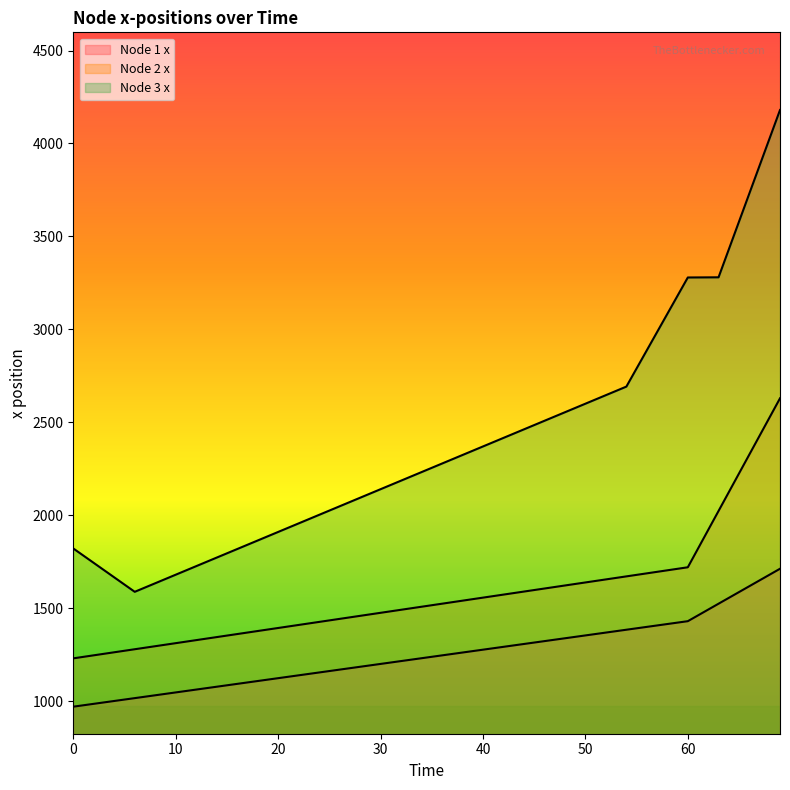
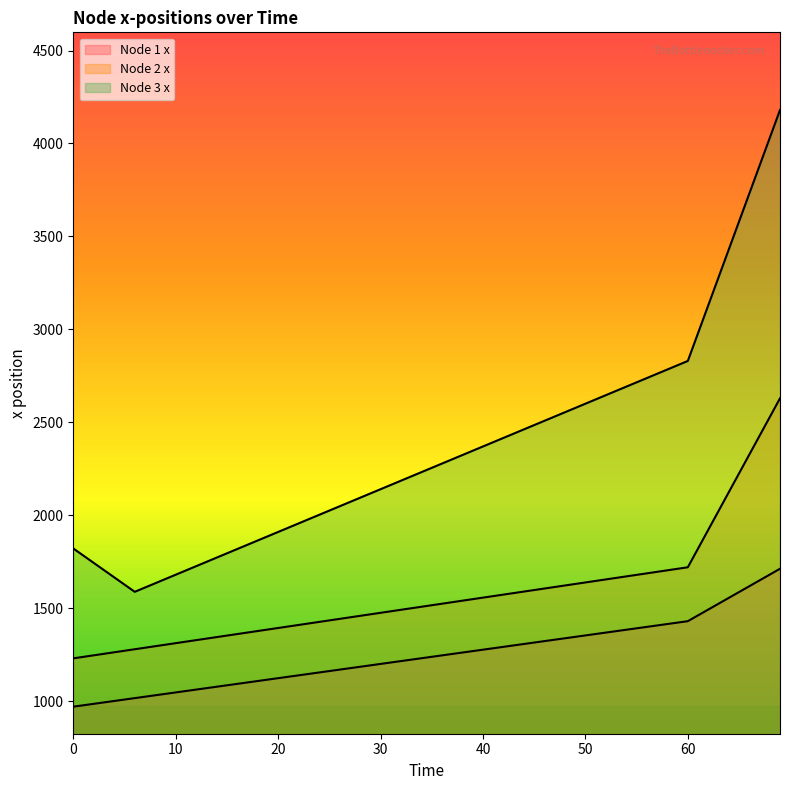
  {
    "Node 3 x": {
      "0": 1820,
      "30": 2140,
-     "60": 3280
+     "60": 2830
    }
  }
